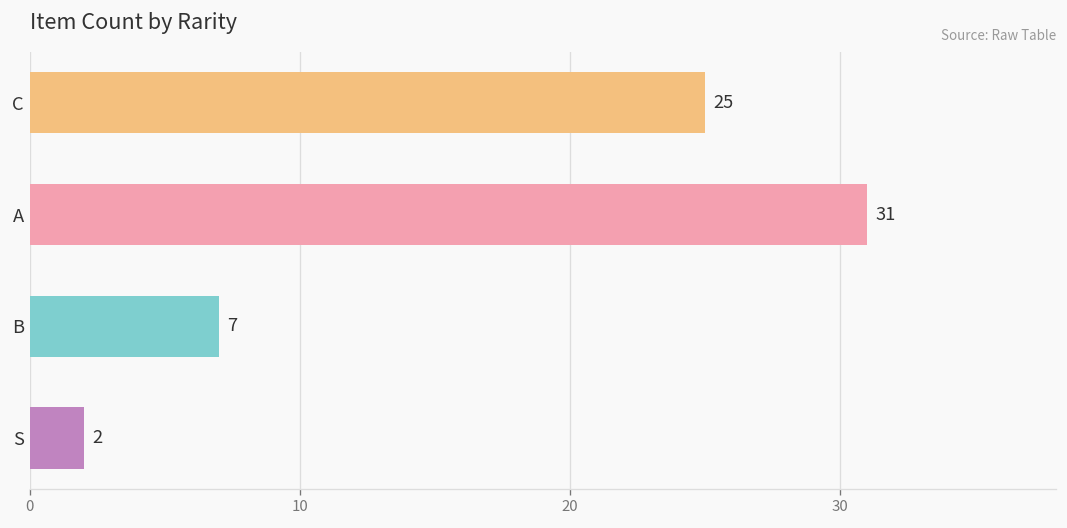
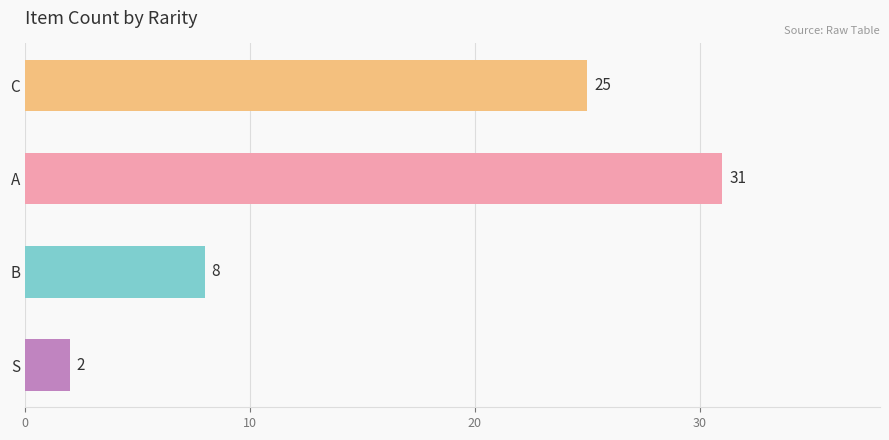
  {
    "C": 25,
    "A": 31,
-   "B": 7,
+   "B": 8,
    "S": 2
  }
